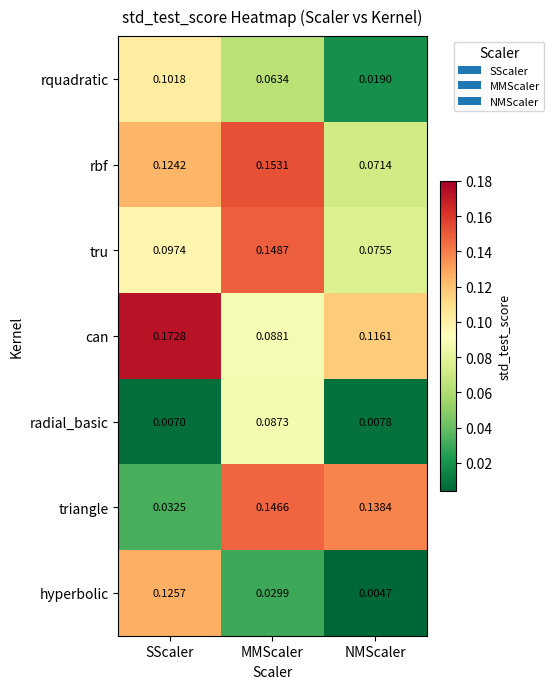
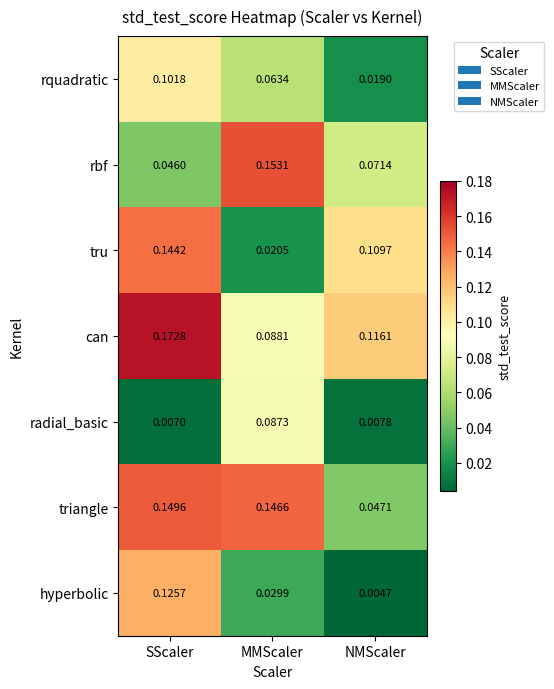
  {
    "rquadratic": {
      "SScaler": 0.1018,
      "MMScaler": 0.0634,
      "NMScaler": 0.0190
    },
    "rbf": {
-     "SScaler": 0.1242,
+     "SScaler": 0.0460,
      "MMScaler": 0.1531,
      "NMScaler": 0.0714
    },
    "tru": {
-     "SScaler": 0.0974,
-     "MMScaler": 0.1487,
-     "NMScaler": 0.0755
+     "SScaler": 0.1442,
+     "MMScaler": 0.0205,
+     "NMScaler": 0.1097
    },
    "can": {
      "SScaler": 0.1728,
      "MMScaler": 0.0881,
      "NMScaler": 0.1161
    },
    "radial_basic": {
      "SScaler": 0.0070,
      "MMScaler": 0.0873,
      "NMScaler": 0.0078
    },
    "triangle": {
-     "SScaler": 0.0325,
+     "SScaler": 0.1496,
      "MMScaler": 0.1466,
-     "NMScaler": 0.1384
+     "NMScaler": 0.0471
    },
    "hyperbolic": {
      "SScaler": 0.1257,
      "MMScaler": 0.0299,
      "NMScaler": 0.0047
    }
  }
